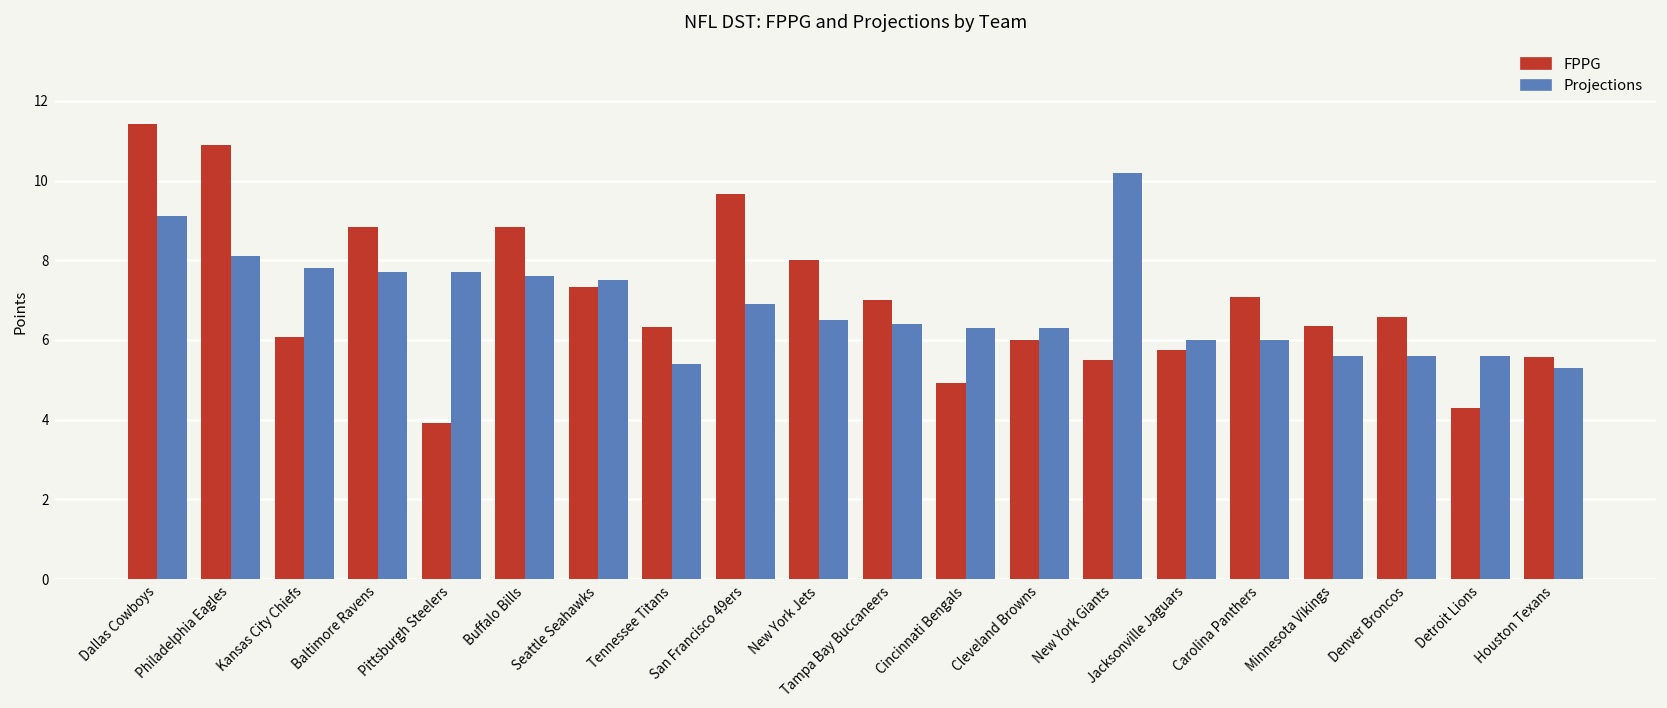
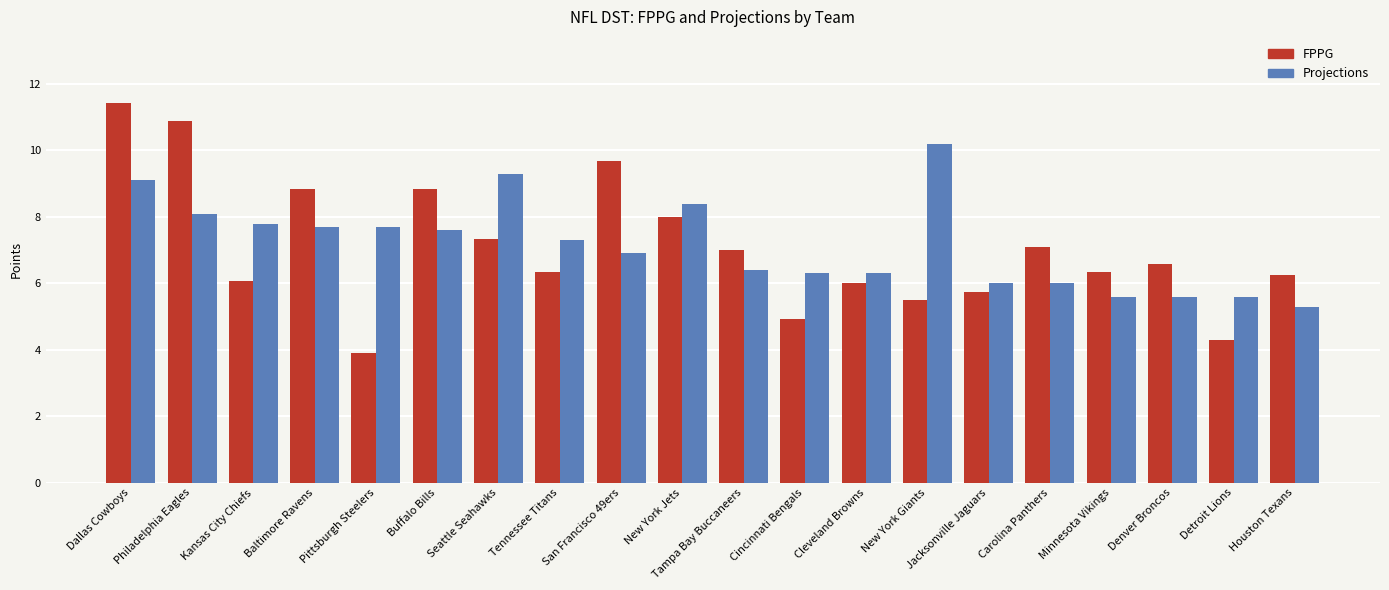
  {
    "FPPG": {
      "Dallas Cowboys": 11.4,
      "Philadelphia Eagles": 10.9,
      "Kansas City Chiefs": 6.1,
      "Baltimore Ravens": 8.8,
      "Pittsburgh Steelers": 3.9,
      "Buffalo Bills": 8.8,
      "Seattle Seahawks": 7.3,
      "Tennessee Titans": 6.3,
      "San Francisco 49ers": 9.7,
      "New York Jets": 8.0,
      "Tampa Bay Buccaneers": 7.0,
      "Cincinnati Bengals": 4.9,
      "Cleveland Browns": 6.0,
      "New York Giants": 5.5,
      "Jacksonville Jaguars": 5.8,
      "Carolina Panthers": 7.1,
      "Minnesota Vikings": 6.4,
      "Denver Broncos": 6.6,
      "Detroit Lions": 4.3,
-     "Houston Texans": 5.6
+     "Houston Texans": 6.3
    },
    "Projections": {
      "Dallas Cowboys": 9.1,
      "Philadelphia Eagles": 8.1,
      "Kansas City Chiefs": 7.8,
      "Baltimore Ravens": 7.7,
      "Pittsburgh Steelers": 7.7,
      "Buffalo Bills": 7.6,
-     "Seattle Seahawks": 7.5,
-     "Tennessee Titans": 5.4,
+     "Seattle Seahawks": 9.3,
+     "Tennessee Titans": 7.3,
      "San Francisco 49ers": 6.9,
-     "New York Jets": 6.5,
+     "New York Jets": 8.4,
      "Tampa Bay Buccaneers": 6.4,
      "Cincinnati Bengals": 6.3,
      "Cleveland Browns": 6.3,
      "New York Giants": 10.2,
      "Jacksonville Jaguars": 6.0,
      "Carolina Panthers": 6.0,
      "Minnesota Vikings": 5.6,
      "Denver Broncos": 5.6,
      "Detroit Lions": 5.6,
      "Houston Texans": 5.3
    }
  }
